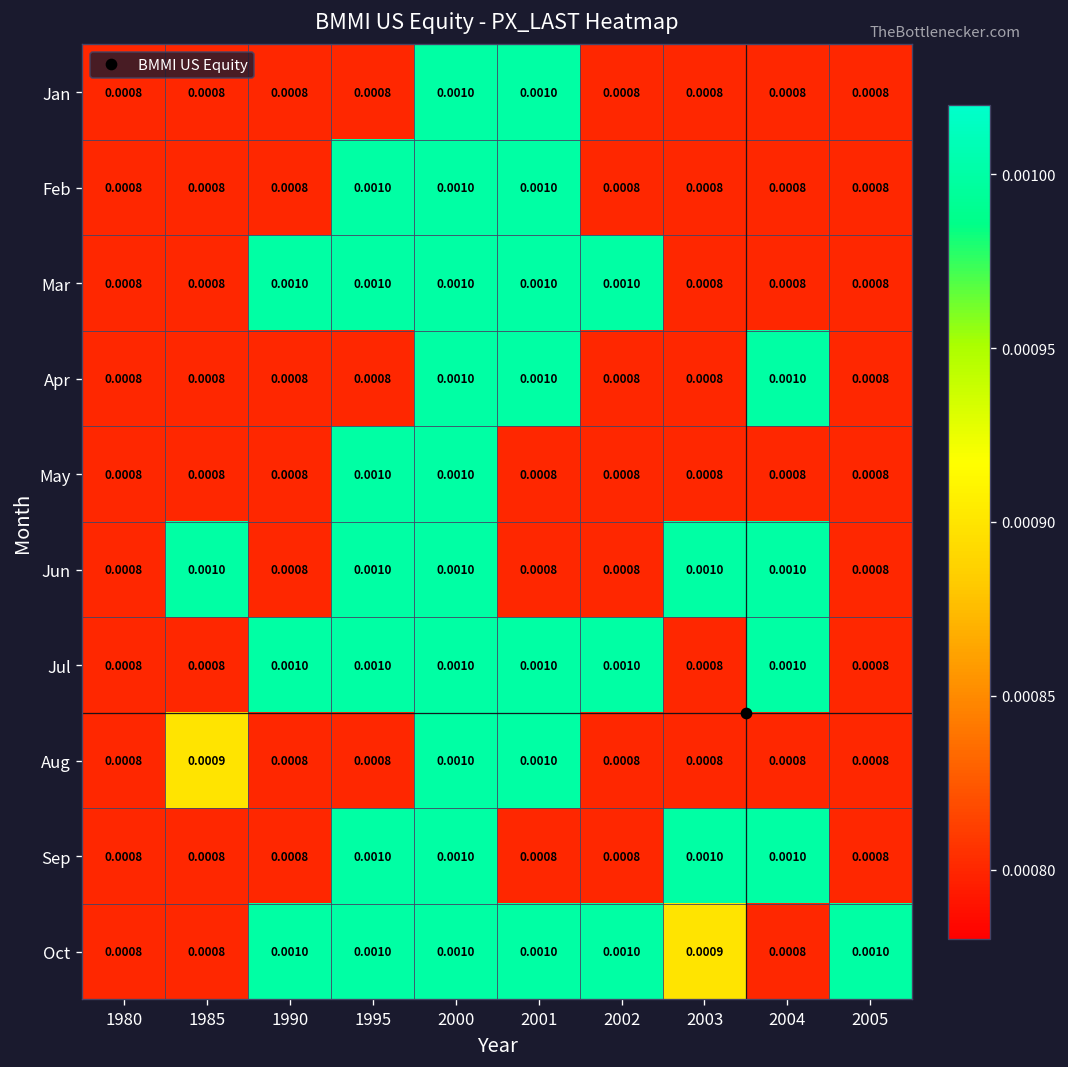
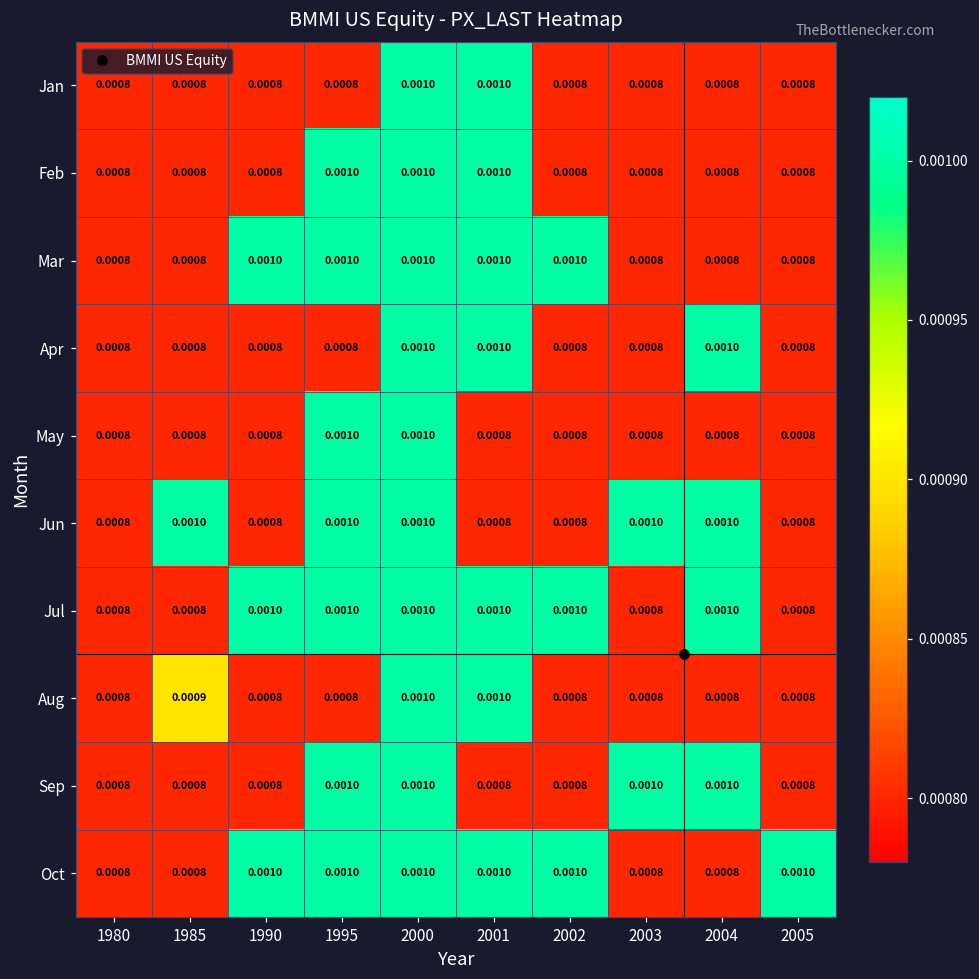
  {
    "Jan": {
      "1980": 0.0008,
      "1985": 0.0008,
      "1990": 0.0008,
      "1995": 0.0008,
      "2000": 0.0010,
      "2001": 0.0010,
      "2002": 0.0008,
      "2003": 0.0008,
      "2004": 0.0008,
      "2005": 0.0008
    },
    "Feb": {
      "1980": 0.0008,
      "1985": 0.0008,
      "1990": 0.0008,
      "1995": 0.0010,
      "2000": 0.0010,
      "2001": 0.0010,
      "2002": 0.0008,
      "2003": 0.0008,
      "2004": 0.0008,
      "2005": 0.0008
    },
    "Mar": {
      "1980": 0.0008,
      "1985": 0.0008,
      "1990": 0.0010,
      "1995": 0.0010,
      "2000": 0.0010,
      "2001": 0.0010,
      "2002": 0.0010,
      "2003": 0.0008,
      "2004": 0.0008,
      "2005": 0.0008
    },
    "Apr": {
      "1980": 0.0008,
      "1985": 0.0008,
      "1990": 0.0008,
      "1995": 0.0008,
      "2000": 0.0010,
      "2001": 0.0010,
      "2002": 0.0008,
      "2003": 0.0008,
      "2004": 0.0010,
      "2005": 0.0008
    },
    "May": {
      "1980": 0.0008,
      "1985": 0.0008,
      "1990": 0.0008,
      "1995": 0.0010,
      "2000": 0.0010,
      "2001": 0.0008,
      "2002": 0.0008,
      "2003": 0.0008,
      "2004": 0.0008,
      "2005": 0.0008
    },
    "Jun": {
      "1980": 0.0008,
      "1985": 0.0010,
      "1990": 0.0008,
      "1995": 0.0010,
      "2000": 0.0010,
      "2001": 0.0008,
      "2002": 0.0008,
      "2003": 0.0010,
      "2004": 0.0010,
      "2005": 0.0008
    },
    "Jul": {
      "1980": 0.0008,
      "1985": 0.0008,
      "1990": 0.0010,
      "1995": 0.0010,
      "2000": 0.0010,
      "2001": 0.0010,
      "2002": 0.0010,
      "2003": 0.0008,
      "2004": 0.0010,
      "2005": 0.0008
    },
    "Aug": {
      "1980": 0.0008,
      "1985": 0.0009,
      "1990": 0.0008,
      "1995": 0.0008,
      "2000": 0.0010,
      "2001": 0.0010,
      "2002": 0.0008,
      "2003": 0.0008,
      "2004": 0.0008,
      "2005": 0.0008
    },
    "Sep": {
      "1980": 0.0008,
      "1985": 0.0008,
      "1990": 0.0008,
      "1995": 0.0010,
      "2000": 0.0010,
      "2001": 0.0008,
      "2002": 0.0008,
      "2003": 0.0010,
      "2004": 0.0010,
      "2005": 0.0008
    },
    "Oct": {
      "1980": 0.0008,
      "1985": 0.0008,
      "1990": 0.0010,
      "1995": 0.0010,
      "2000": 0.0010,
      "2001": 0.0010,
      "2002": 0.0010,
-     "2003": 0.0009,
+     "2003": 0.0008,
      "2004": 0.0008,
      "2005": 0.0010
    }
  }
